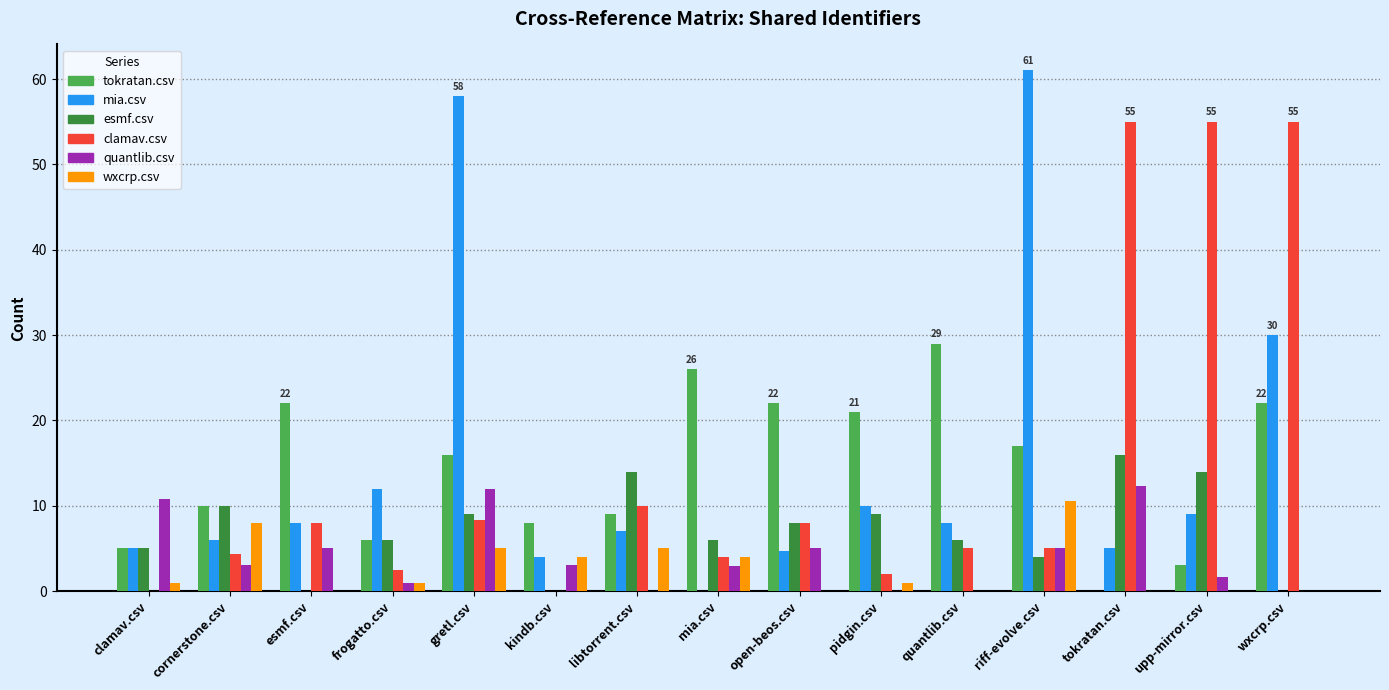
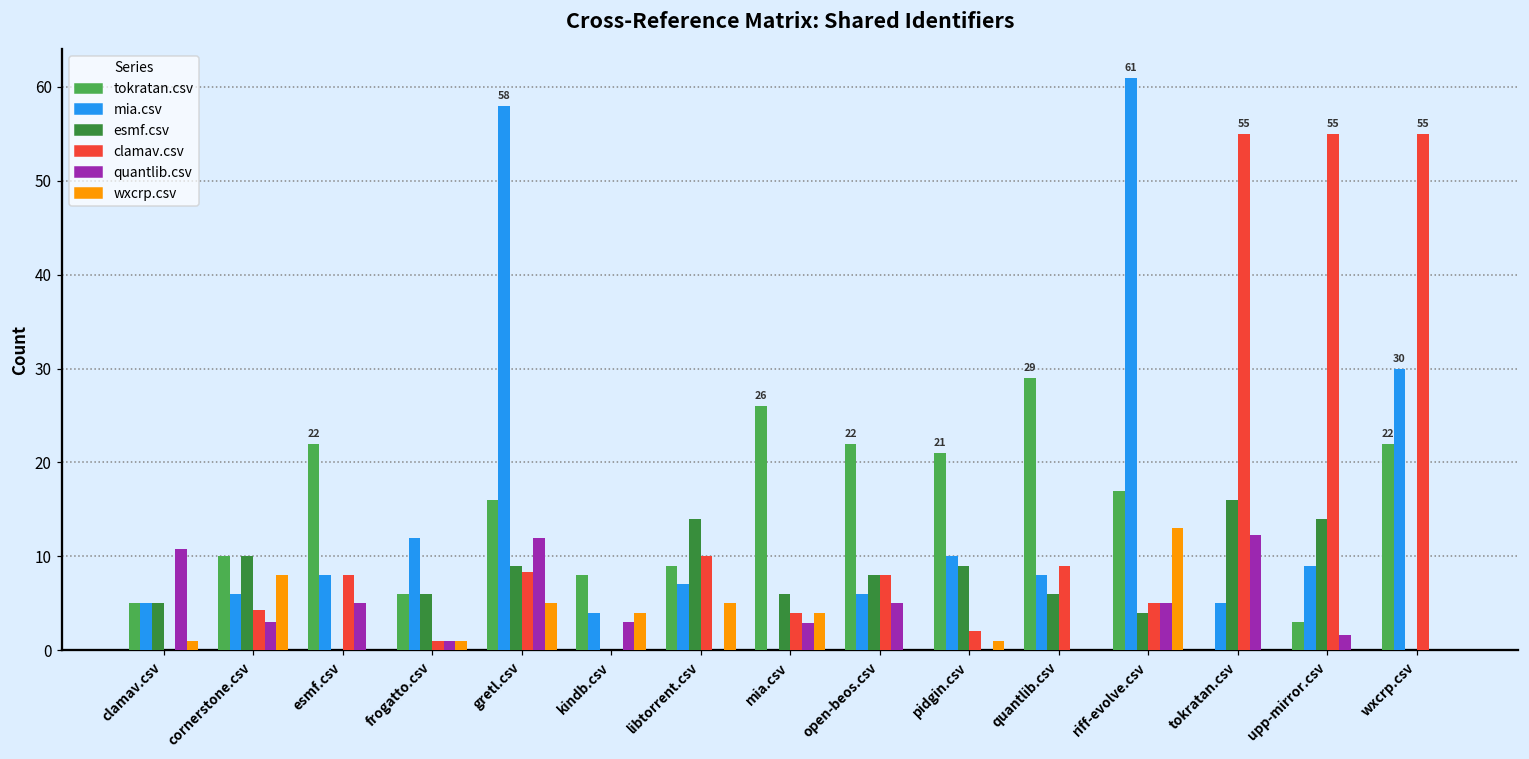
  {
    "mia.csv": {
      "clamav.csv": 5,
      "cornerstone.csv": 6,
      "esmf.csv": 8,
      "frogatto.csv": 12,
      "kindb.csv": 4,
      "libtorrent.csv": 7,
      "mia.csv": 0,
-     "open-beos.csv": 5,
+     "open-beos.csv": 6,
      "pidgin.csv": 10,
      "quantlib.csv": 8,
      "tokratan.csv": 5,
      "upp-mirror.csv": 9
    },
    "clamav.csv": {
      "clamav.csv": 0,
      "cornerstone.csv": 4,
      "esmf.csv": 8,
-     "frogatto.csv": 3,
+     "frogatto.csv": 1,
      "gretl.csv": 8,
      "kindb.csv": 0,
      "libtorrent.csv": 10,
      "mia.csv": 4,
      "open-beos.csv": 8,
      "pidgin.csv": 2,
-     "quantlib.csv": 5,
+     "quantlib.csv": 9,
      "riff-evolve.csv": 5
    },
    "quantlib.csv": {
      "clamav.csv": 11,
      "cornerstone.csv": 3,
      "esmf.csv": 5,
      "frogatto.csv": 1,
      "gretl.csv": 12,
      "kindb.csv": 3,
      "libtorrent.csv": 0,
      "mia.csv": 3,
      "open-beos.csv": 5,
      "pidgin.csv": 0,
      "quantlib.csv": 0,
      "riff-evolve.csv": 5,
      "tokratan.csv": 12,
      "upp-mirror.csv": 2,
      "wxcrp.csv": 0
    },
    "wxcrp.csv": {
      "clamav.csv": 1,
      "cornerstone.csv": 8,
      "esmf.csv": 0,
      "frogatto.csv": 1,
      "gretl.csv": 5,
      "kindb.csv": 4,
      "libtorrent.csv": 5,
      "mia.csv": 4,
      "open-beos.csv": 0,
      "pidgin.csv": 1,
      "quantlib.csv": 0,
-     "riff-evolve.csv": 11,
+     "riff-evolve.csv": 13,
      "tokratan.csv": 0,
      "upp-mirror.csv": 0,
      "wxcrp.csv": 0
    }
  }
